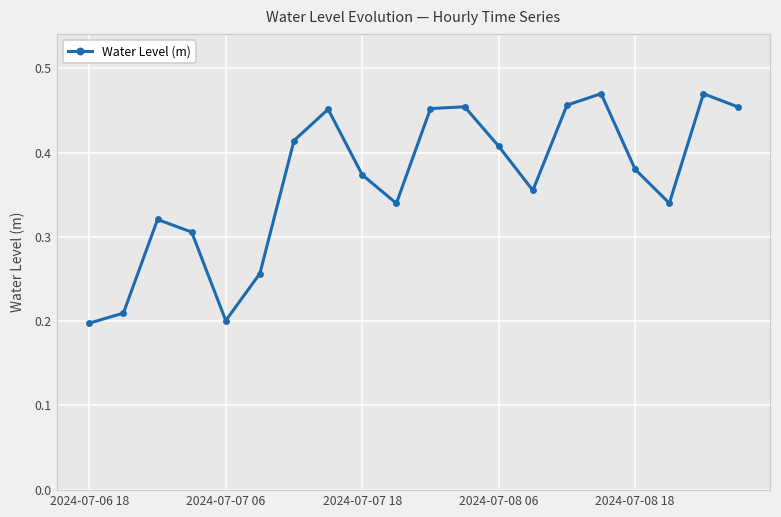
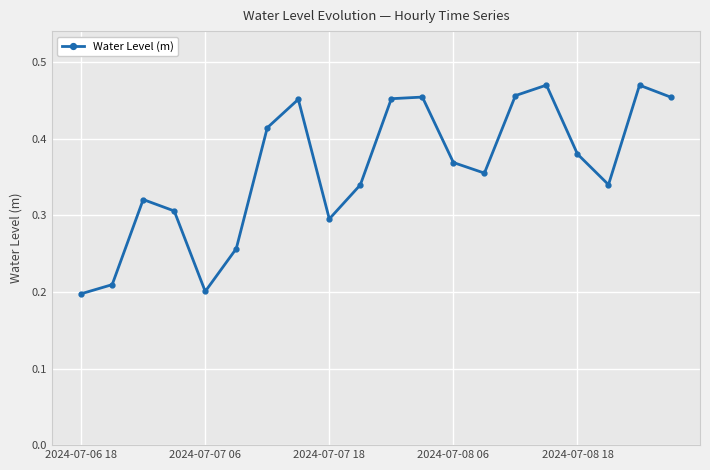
  {
    "2024-07-06 18": 0.20,
    "2024-07-07 06": 0.20,
-   "2024-07-07 18": 0.37,
-   "2024-07-08 06": 0.41,
+   "2024-07-07 18": 0.30,
+   "2024-07-08 06": 0.37,
    "2024-07-08 18": 0.38
  }
